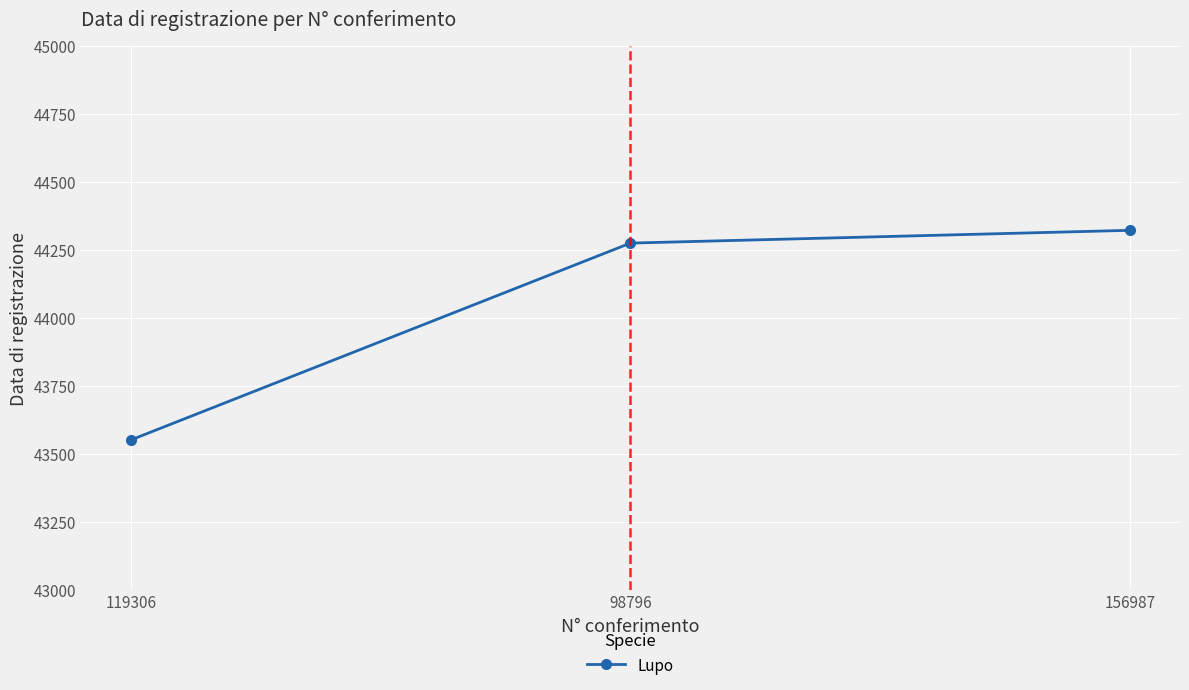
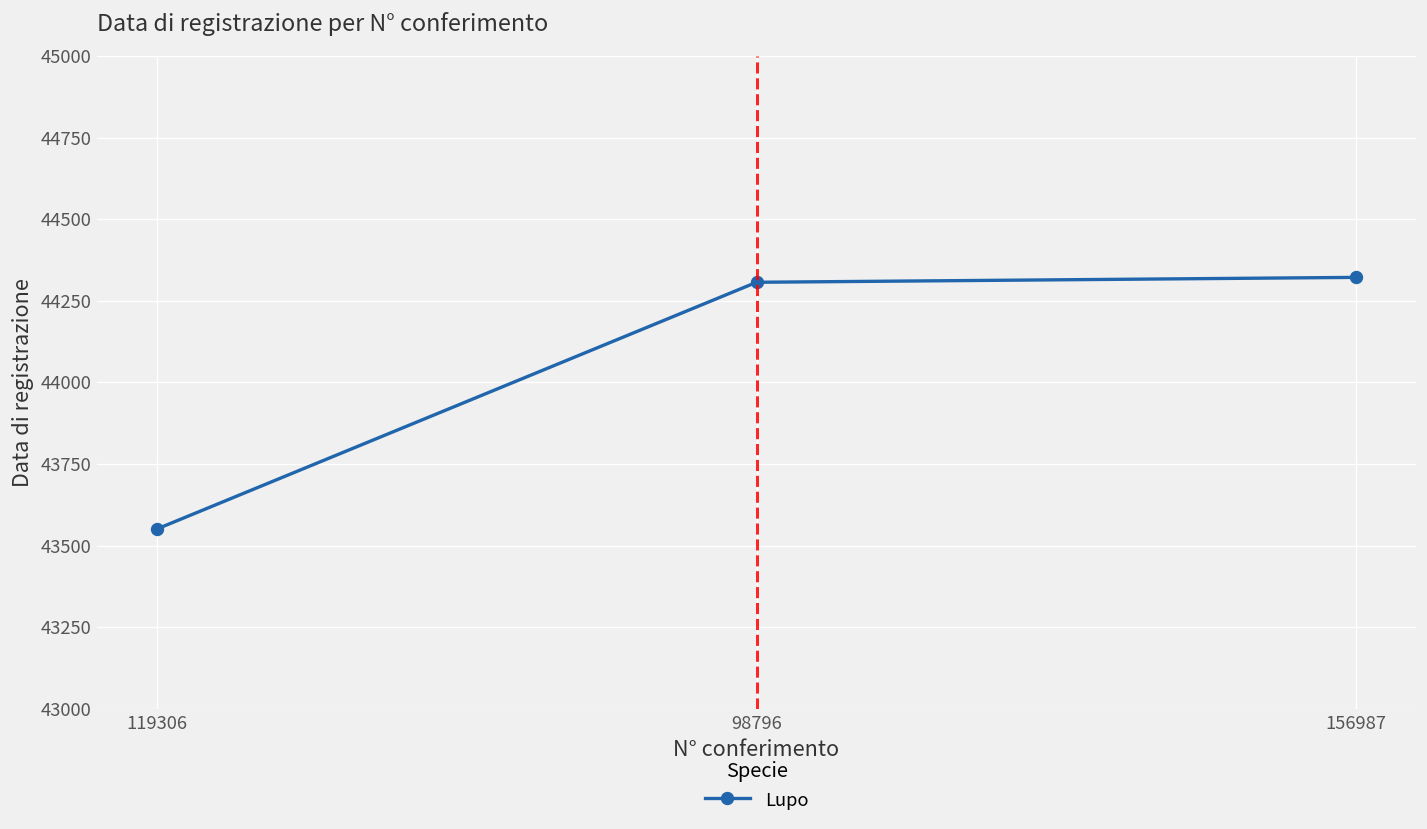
  {
    "119306": 43550,
-   "98796": 44280,
+   "98796": 44310,
    "156987": 44320
  }
